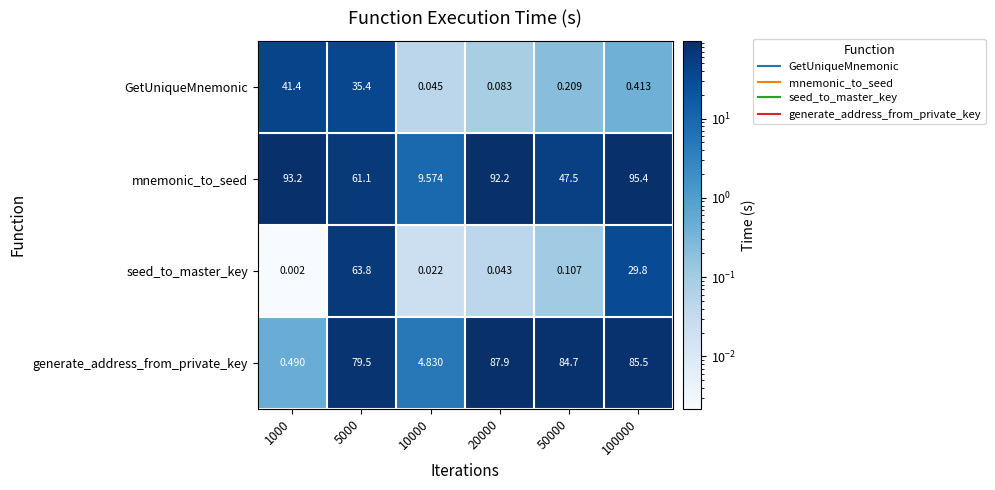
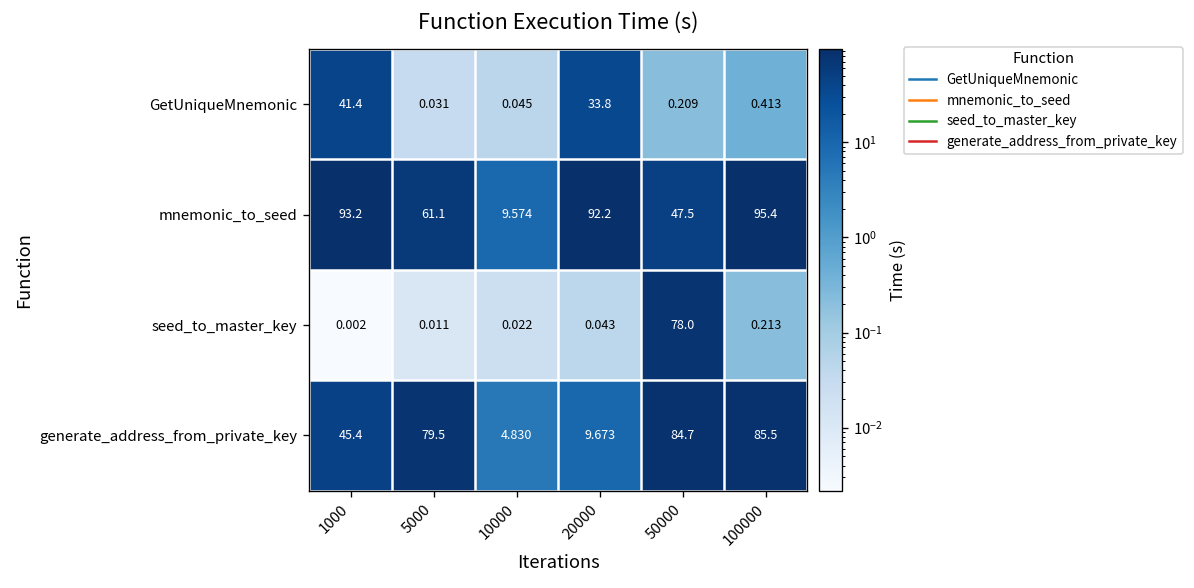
  {
    "GetUniqueMnemonic": {
      "1000": 41.4,
-     "5000": 35.4,
+     "5000": 0.031,
      "10000": 0.045,
-     "20000": 0.083,
+     "20000": 33.8,
      "50000": 0.209,
      "100000": 0.413
    },
    "mnemonic_to_seed": {
      "1000": 93.2,
      "5000": 61.1,
      "10000": 9.574,
      "20000": 92.2,
      "50000": 47.5,
      "100000": 95.4
    },
    "seed_to_master_key": {
      "1000": 0.002,
-     "5000": 63.8,
+     "5000": 0.011,
      "10000": 0.022,
      "20000": 0.043,
-     "50000": 0.107,
-     "100000": 29.8
+     "50000": 78.0,
+     "100000": 0.213
    },
    "generate_address_from_private_key": {
-     "1000": 0.490,
+     "1000": 45.4,
      "5000": 79.5,
      "10000": 4.830,
-     "20000": 87.9,
+     "20000": 9.673,
      "50000": 84.7,
      "100000": 85.5
    }
  }
